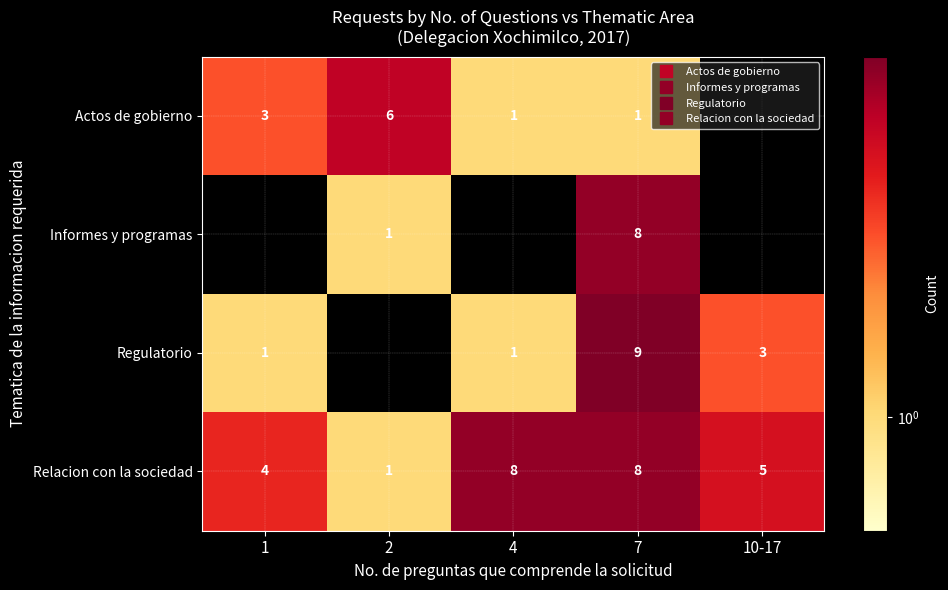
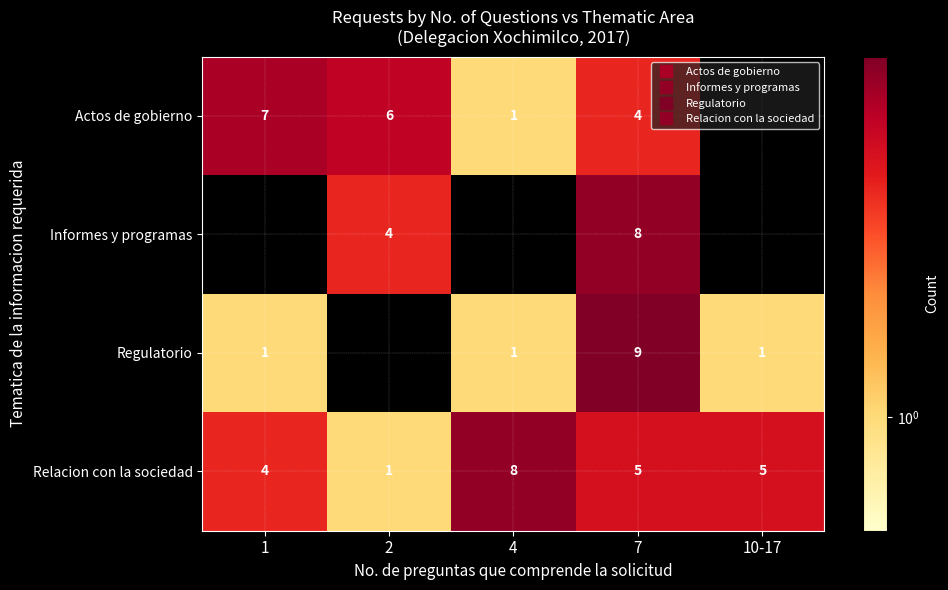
  {
    "Actos de gobierno": {
-     "1": 3,
+     "1": 7,
      "2": 6,
      "4": 1,
-     "7": 1
+     "7": 4
    },
    "Informes y programas": {
-     "2": 1,
+     "2": 4,
      "7": 8
    },
    "Regulatorio": {
      "1": 1,
      "4": 1,
      "7": 9,
-     "10-17": 3
+     "10-17": 1
    },
    "Relacion con la sociedad": {
      "1": 4,
      "2": 1,
      "4": 8,
-     "7": 8,
+     "7": 5,
      "10-17": 5
    }
  }
